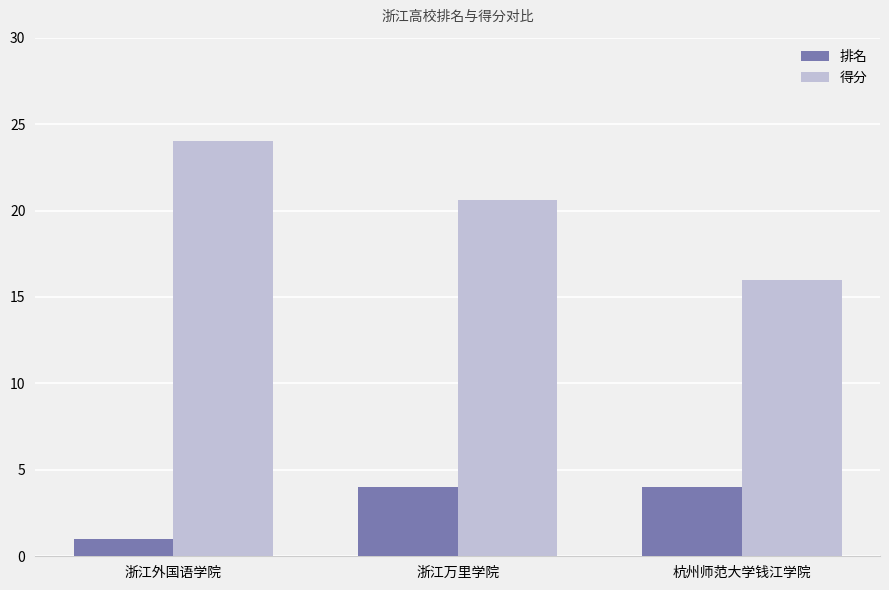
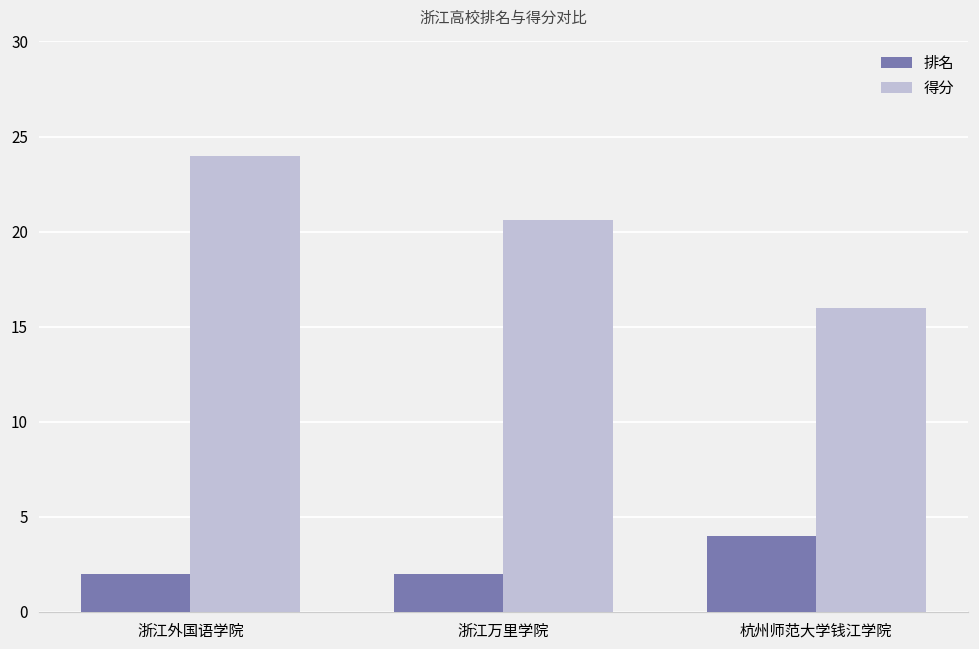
  {
    "排名": {
-     "浙江外国语学院": 1,
-     "浙江万里学院": 4,
+     "浙江外国语学院": 2,
+     "浙江万里学院": 2,
      "杭州师范大学钱江学院": 4
    },
    "得分": {
      "浙江外国语学院": 24,
      "浙江万里学院": 20.6,
      "杭州师范大学钱江学院": 16
    }
  }
